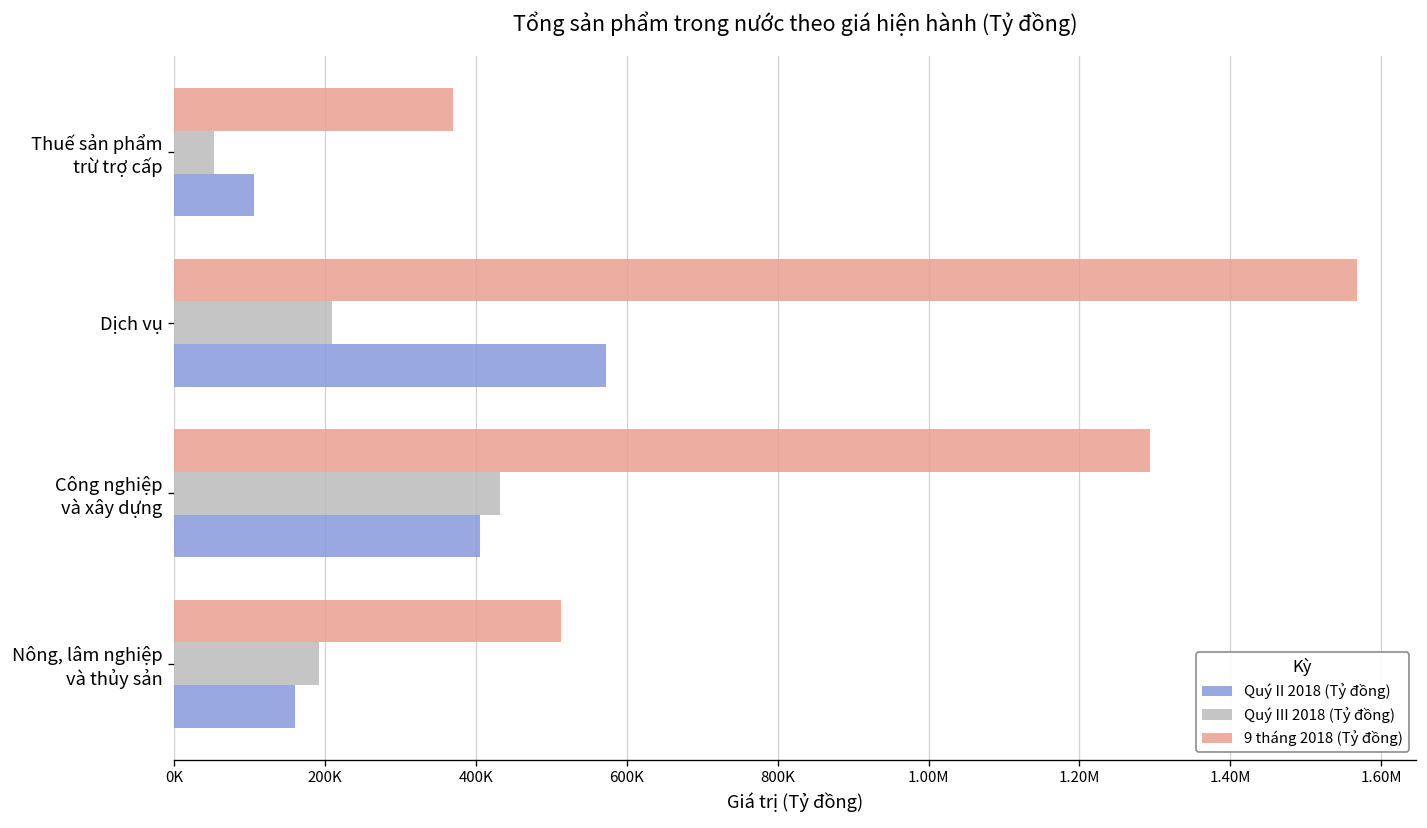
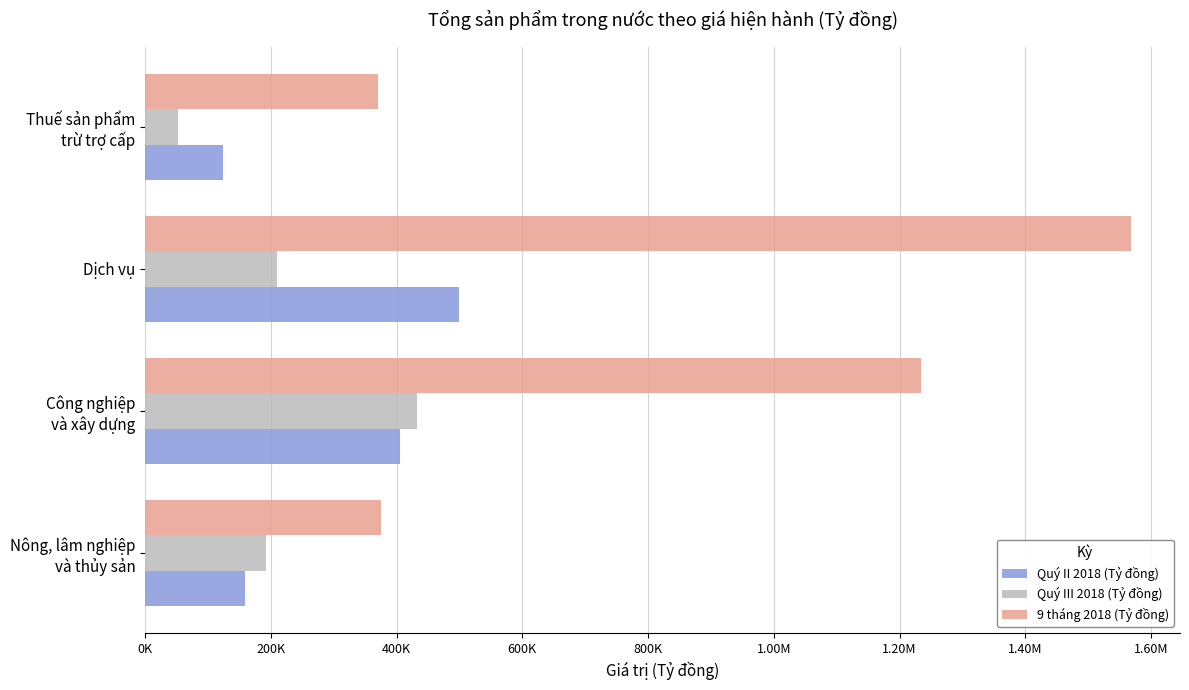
  {
    "Quý II 2018 (Tỷ đồng)": {
-     "Thuế sản phẩm trừ trợ cấp": 110000,
-     "Dịch vụ": 570000,
+     "Thuế sản phẩm trừ trợ cấp": 120000,
+     "Dịch vụ": 500000,
      "Công nghiệp và xây dựng": 400000,
      "Nông, lâm nghiệp và thủy sản": 160000
    },
    "Quý III 2018 (Tỷ đồng)": {
      "Thuế sản phẩm trừ trợ cấp": 50000,
      "Dịch vụ": 210000,
      "Công nghiệp và xây dựng": 430000,
      "Nông, lâm nghiệp và thủy sản": 190000
    },
    "9 tháng 2018 (Tỷ đồng)": {
      "Thuế sản phẩm trừ trợ cấp": 370000,
      "Dịch vụ": 1570000,
-     "Công nghiệp và xây dựng": 1290000,
-     "Nông, lâm nghiệp và thủy sản": 510000
+     "Công nghiệp và xây dựng": 1230000,
+     "Nông, lâm nghiệp và thủy sản": 380000
    }
  }
